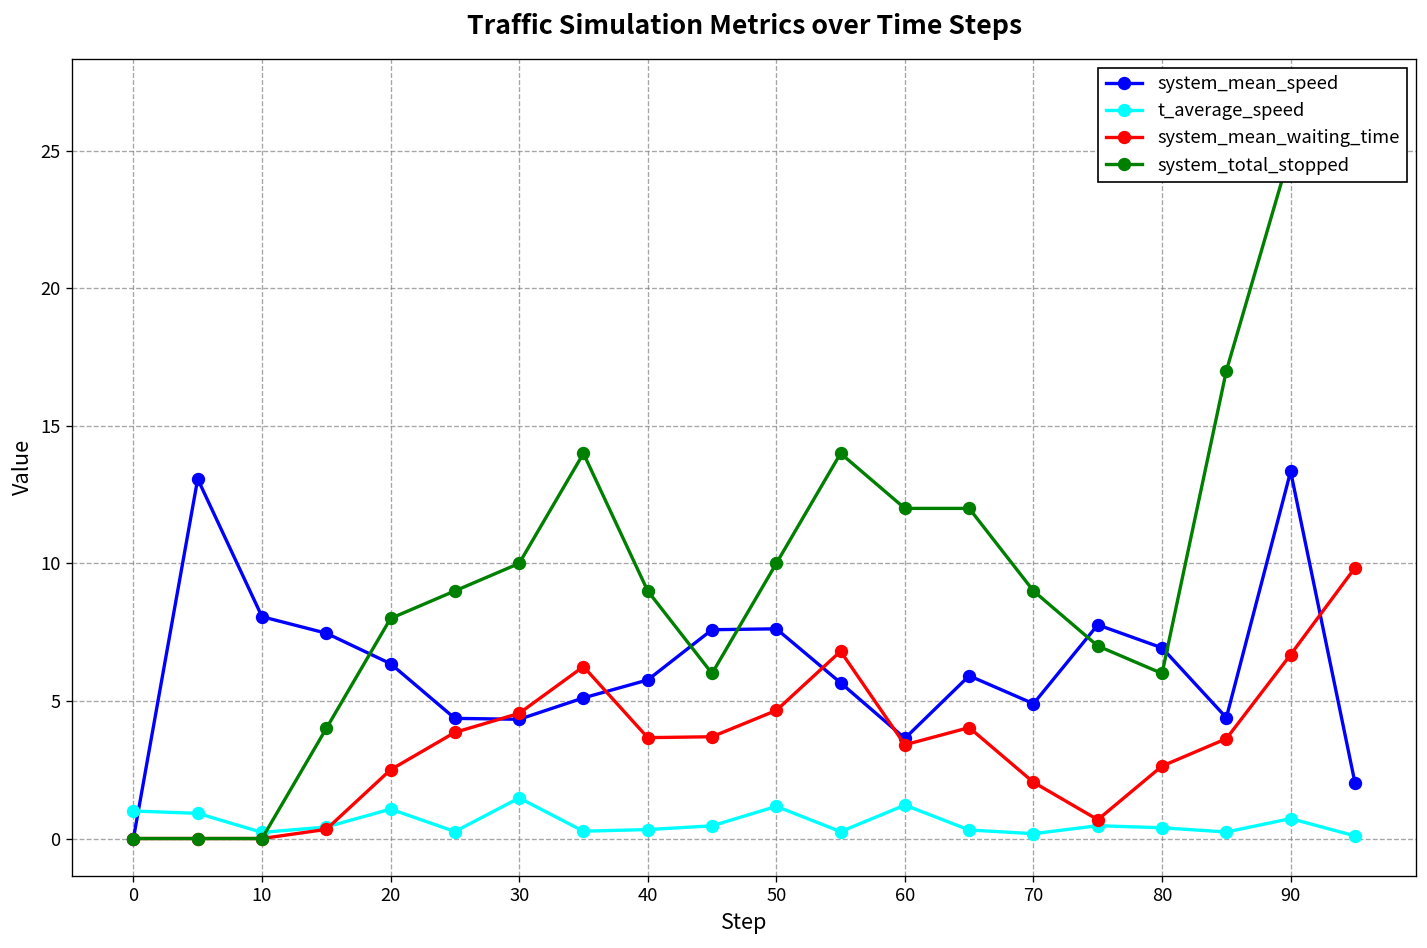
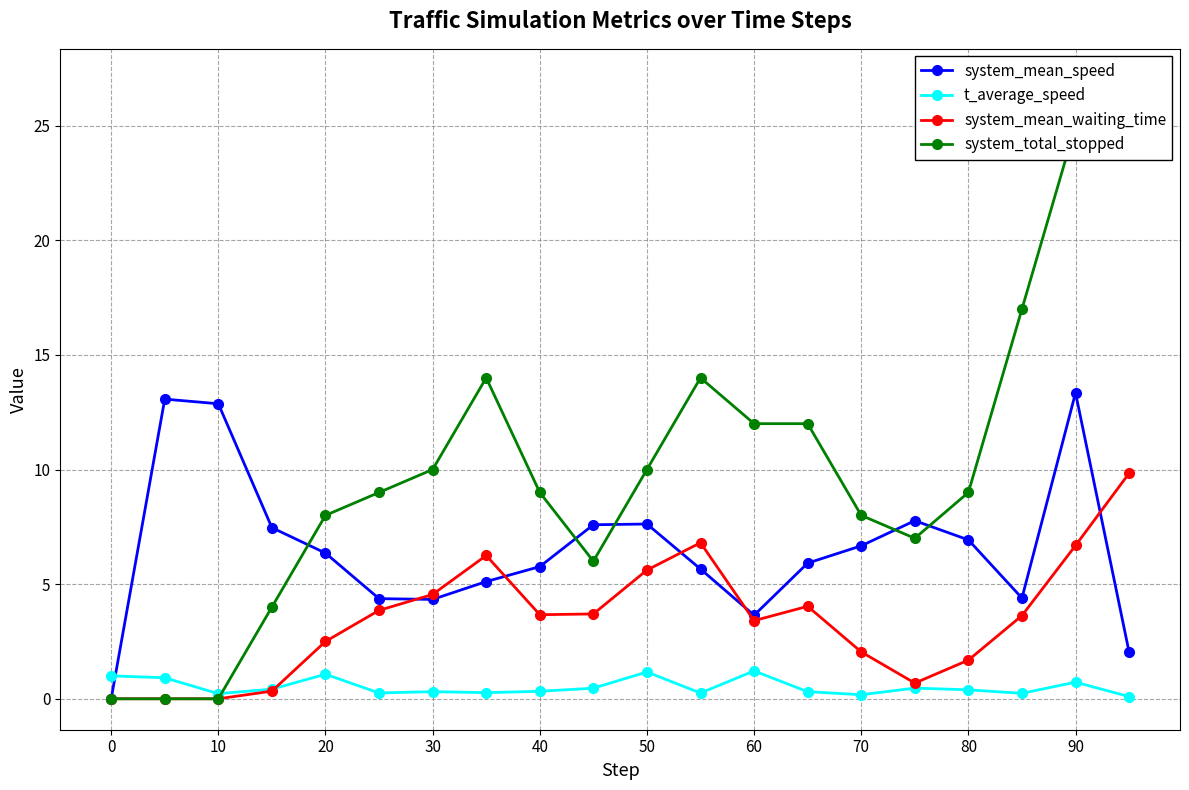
  {
    "system_mean_speed": {
-     "10": 8.1,
+     "10": 12.9,
      "20": 6.4,
      "30": 4.3,
      "40": 5.8,
      "50": 7.6,
      "60": 3.6,
-     "70": 4.9,
+     "70": 6.7,
      "80": 6.9,
      "90": 13.3
    },
    "t_average_speed": {
      "0": 1.0,
      "10": 0.2,
      "20": 1.1,
-     "30": 1.5,
+     "30": 0.3,
      "40": 0.3,
      "50": 1.2,
      "60": 1.2,
      "70": 0.2,
      "80": 0.4,
      "90": 0.7
    },
    "system_mean_waiting_time": {
      "20": 2.5,
      "30": 4.6,
      "40": 3.7,
-     "50": 4.7,
+     "50": 5.6,
      "60": 3.4,
      "70": 2.0,
-     "80": 2.6,
+     "80": 1.7,
      "90": 6.7
    },
    "system_total_stopped": {
      "20": 8,
      "30": 10,
      "40": 9,
      "50": 10,
      "60": 12,
-     "70": 9,
-     "80": 6
+     "70": 8,
+     "80": 9
    }
  }
